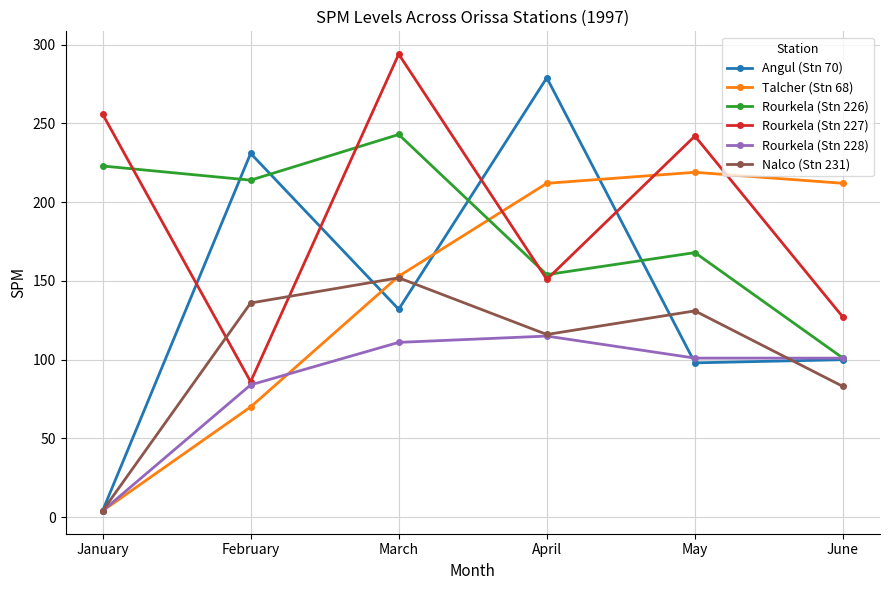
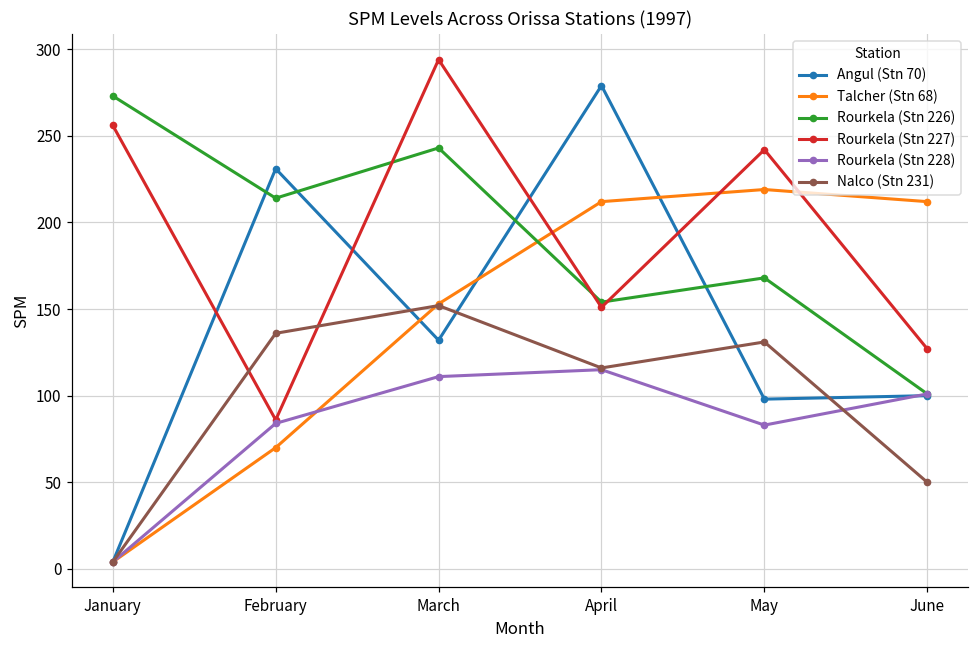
  {
    "Angul (Stn 70)": {
      "February": 231,
      "March": 132,
      "April": 279,
      "May": 98
    },
    "Talcher (Stn 68)": {
      "February": 70,
      "April": 212,
      "May": 219,
      "June": 212
    },
    "Rourkela (Stn 226)": {
-     "January": 223,
+     "January": 273,
      "February": 214,
      "March": 243,
      "April": 154,
      "May": 168
    },
    "Rourkela (Stn 227)": {
      "January": 256,
      "February": 86,
      "March": 294,
      "April": 151,
      "May": 242,
      "June": 127
    },
    "Rourkela (Stn 228)": {
      "February": 84,
      "March": 111,
-     "May": 101
+     "May": 83
    },
    "Nalco (Stn 231)": {
      "February": 136,
      "May": 131,
-     "June": 83
+     "June": 50
    }
  }
